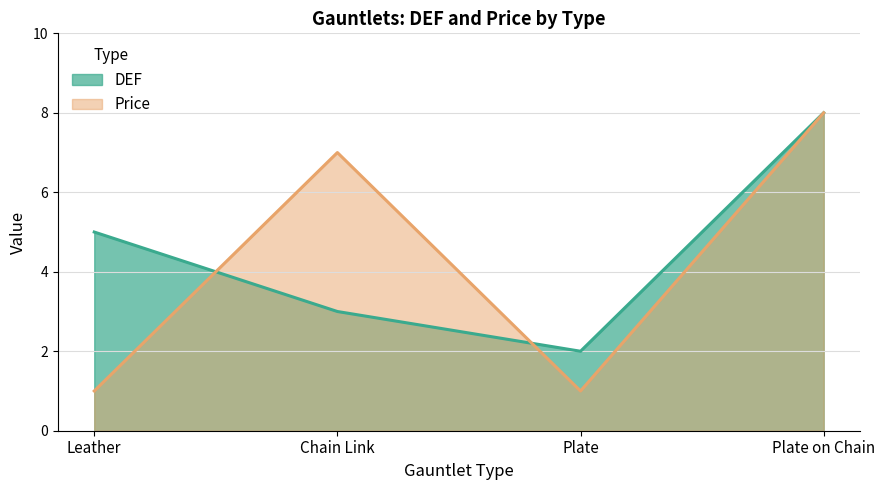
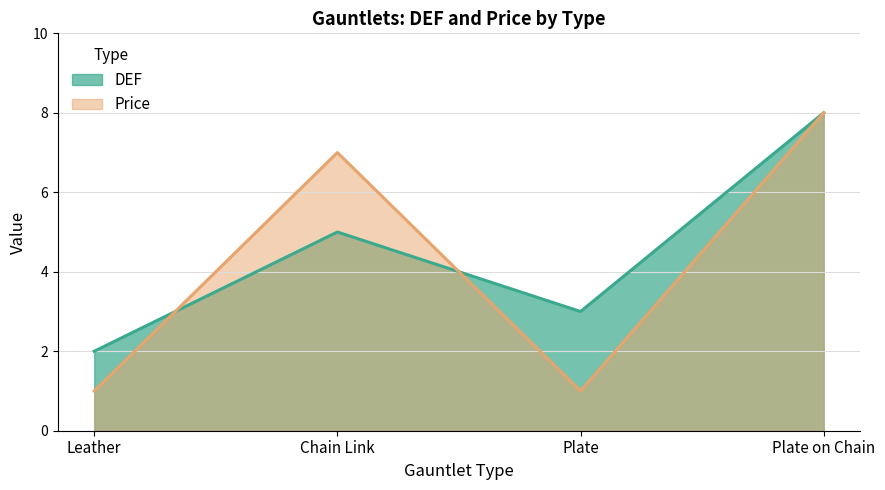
  {
    "DEF": {
-     "Leather": 5,
-     "Chain Link": 3,
-     "Plate": 2
+     "Leather": 2,
+     "Chain Link": 5,
+     "Plate": 3
    },
    "Price": {
      "Leather": 1,
      "Chain Link": 7,
      "Plate": 1
    }
  }
